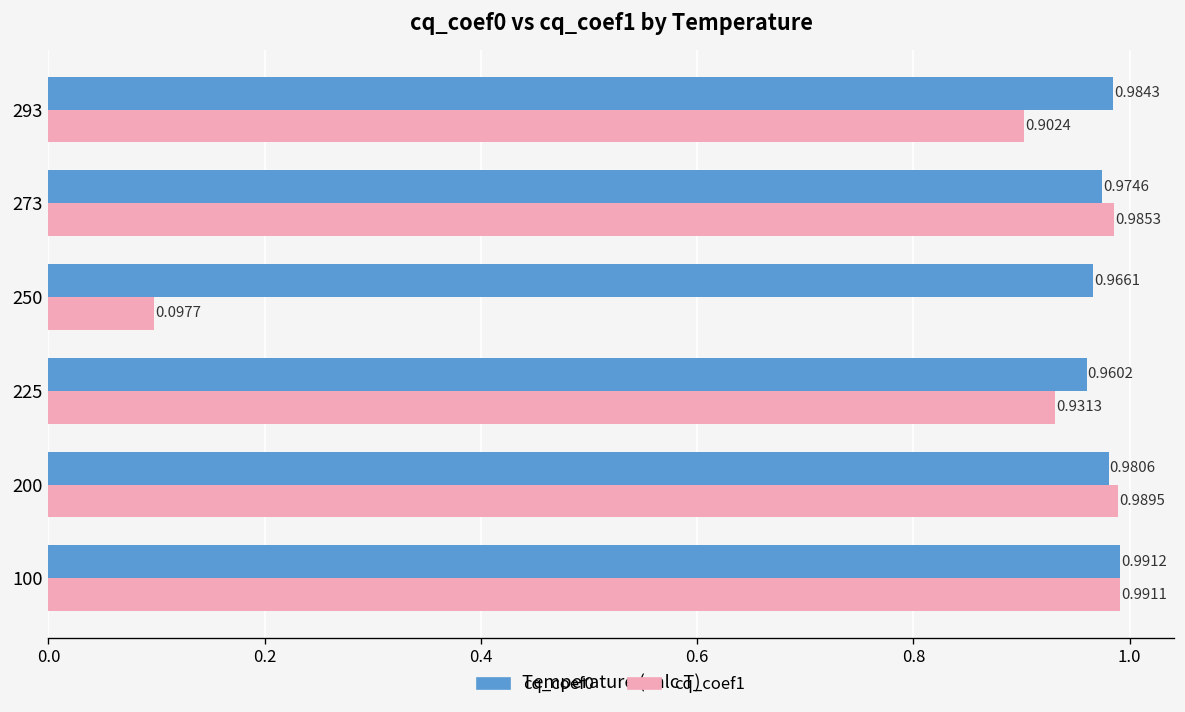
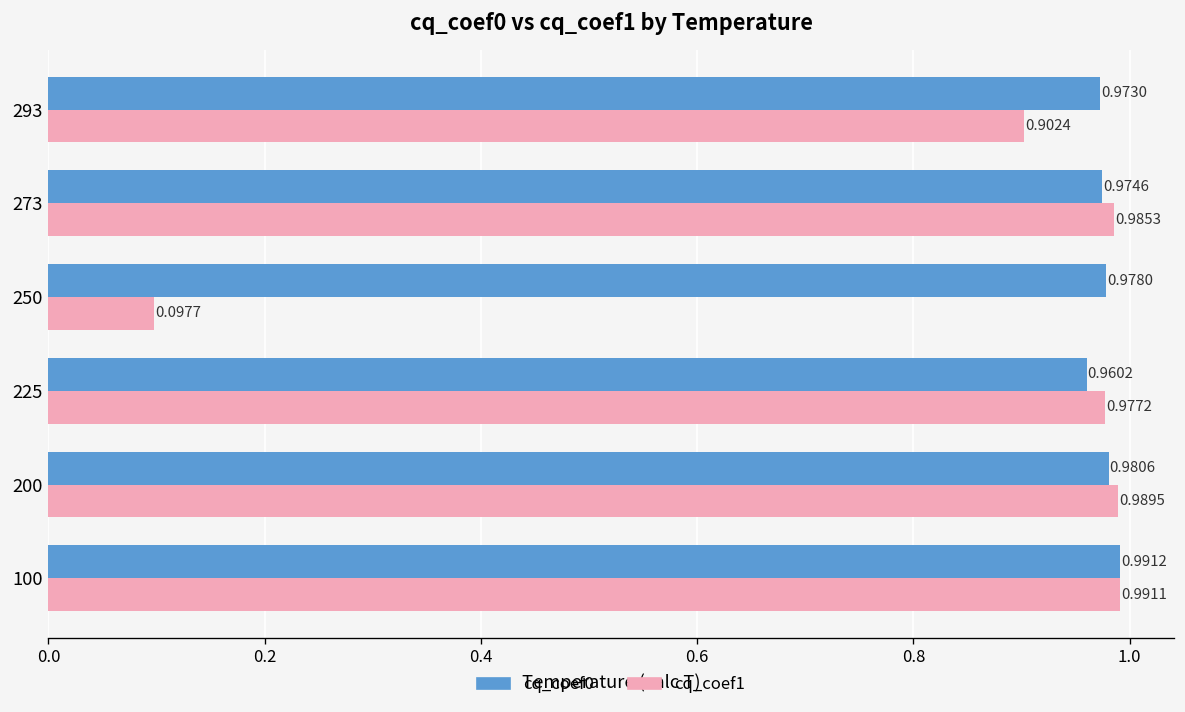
  {
    "cq_coef0": {
-     "293": 0.9843,
+     "293": 0.9730,
      "273": 0.9746,
-     "250": 0.9661,
+     "250": 0.9780,
      "225": 0.9602,
      "200": 0.9806,
      "100": 0.9912
    },
    "cq_coef1": {
      "293": 0.9024,
      "273": 0.9853,
      "250": 0.0977,
-     "225": 0.9313,
+     "225": 0.9772,
      "200": 0.9895,
      "100": 0.9911
    }
  }
